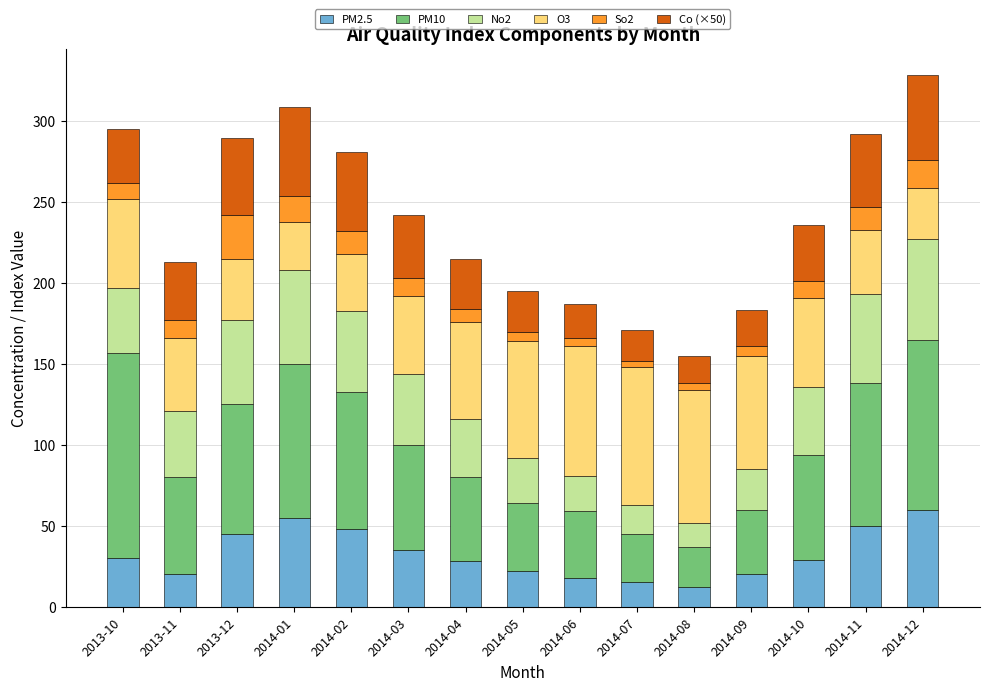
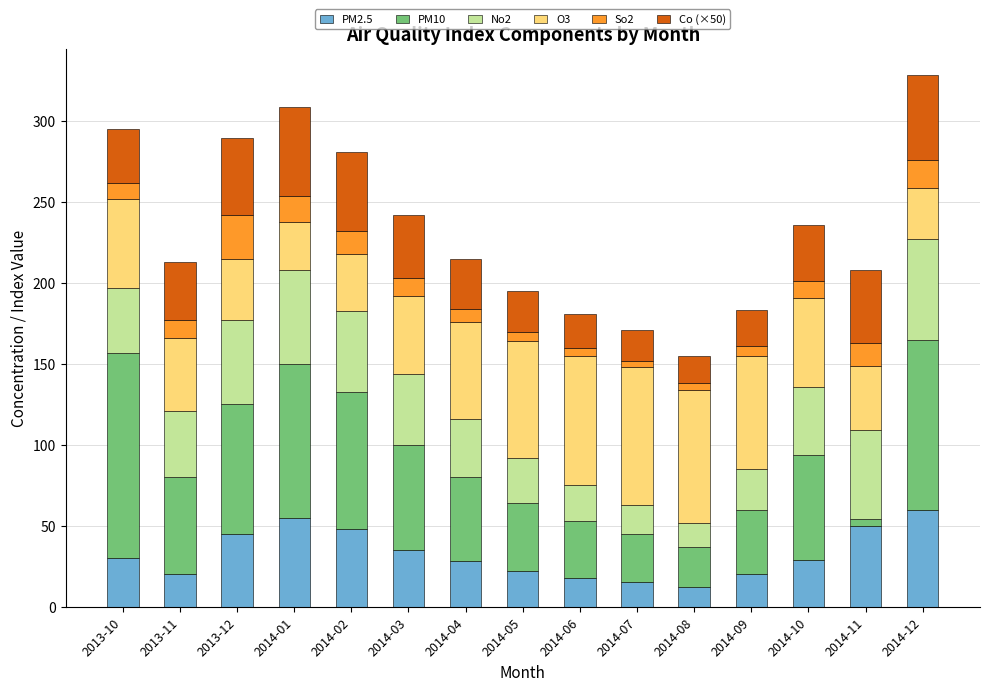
  {
    "PM2.5": {
      "2013-10": 30,
      "2013-11": 20,
      "2013-12": 45,
      "2014-01": 55,
      "2014-02": 48,
      "2014-03": 35,
      "2014-04": 28,
      "2014-05": 22,
      "2014-06": 18,
      "2014-07": 15,
      "2014-08": 12,
      "2014-09": 20,
      "2014-10": 29,
      "2014-11": 50,
      "2014-12": 60
    },
    "PM10": {
      "2013-10": 127,
      "2013-11": 60,
      "2013-12": 80,
      "2014-01": 95,
      "2014-02": 85,
      "2014-03": 65,
      "2014-04": 52,
      "2014-05": 42,
-     "2014-06": 41,
+     "2014-06": 35,
      "2014-07": 30,
      "2014-08": 25,
      "2014-09": 40,
      "2014-10": 65,
-     "2014-11": 88,
+     "2014-11": 4,
      "2014-12": 105
    },
    "No2": {
      "2013-10": 40,
      "2013-11": 41,
      "2013-12": 52,
      "2014-01": 58,
      "2014-02": 50,
      "2014-03": 44,
      "2014-04": 36,
      "2014-05": 28,
      "2014-06": 22,
      "2014-07": 18,
      "2014-08": 15,
      "2014-09": 25,
      "2014-10": 42,
      "2014-11": 55,
      "2014-12": 62
    },
    "O3": {
      "2013-10": 55,
      "2013-11": 45,
      "2013-12": 38,
      "2014-01": 30,
      "2014-02": 35,
      "2014-03": 48,
      "2014-04": 60,
      "2014-05": 72,
      "2014-06": 80,
      "2014-07": 85,
      "2014-08": 82,
      "2014-09": 70,
      "2014-10": 55,
      "2014-11": 40,
      "2014-12": 32
    },
    "So2": {
      "2013-10": 10,
      "2013-11": 11,
      "2013-12": 27,
      "2014-01": 16,
      "2014-02": 14,
      "2014-03": 11,
      "2014-04": 8,
      "2014-05": 6,
      "2014-06": 5,
      "2014-07": 4,
      "2014-08": 4,
      "2014-09": 6,
      "2014-10": 10,
      "2014-11": 14,
      "2014-12": 17
    },
    "Co (×50)": {
      "2013-10": 34,
      "2013-11": 36,
      "2013-12": 48,
      "2014-01": 55,
      "2014-02": 49,
      "2014-03": 39,
      "2014-04": 31,
      "2014-05": 25,
      "2014-06": 21,
      "2014-07": 19,
      "2014-08": 17,
      "2014-09": 23,
      "2014-10": 35,
      "2014-11": 45,
      "2014-12": 53
    }
  }
